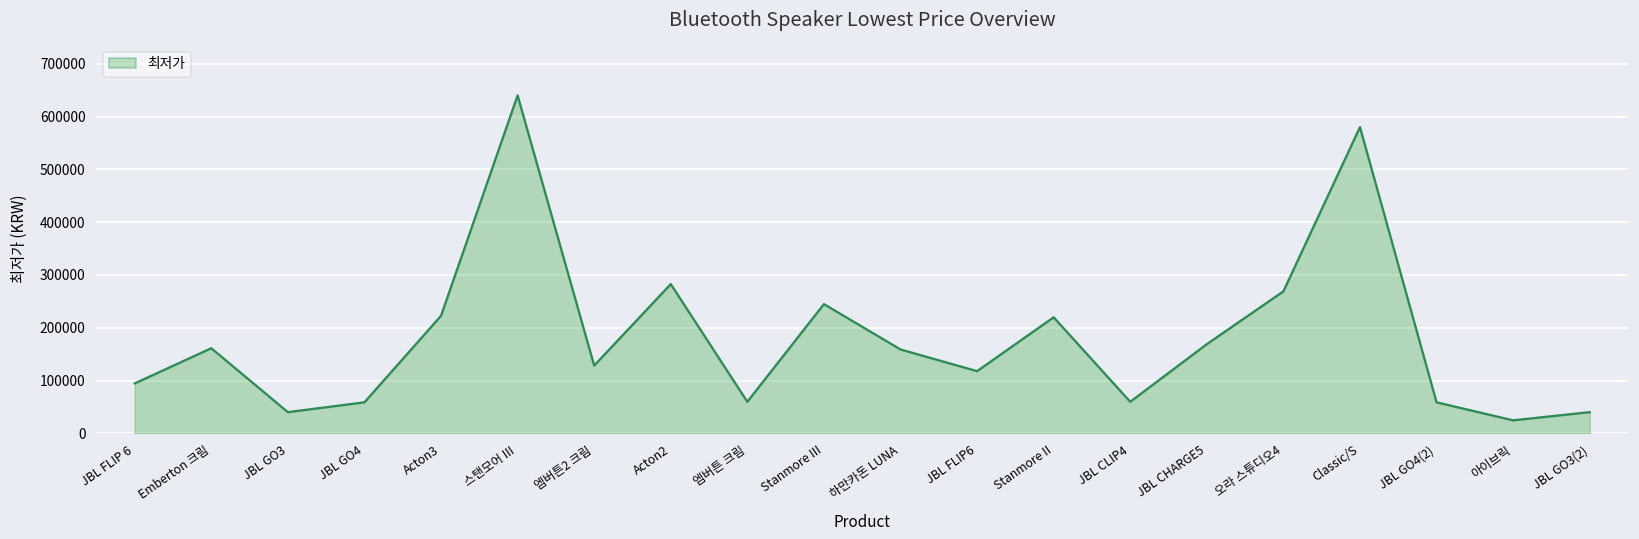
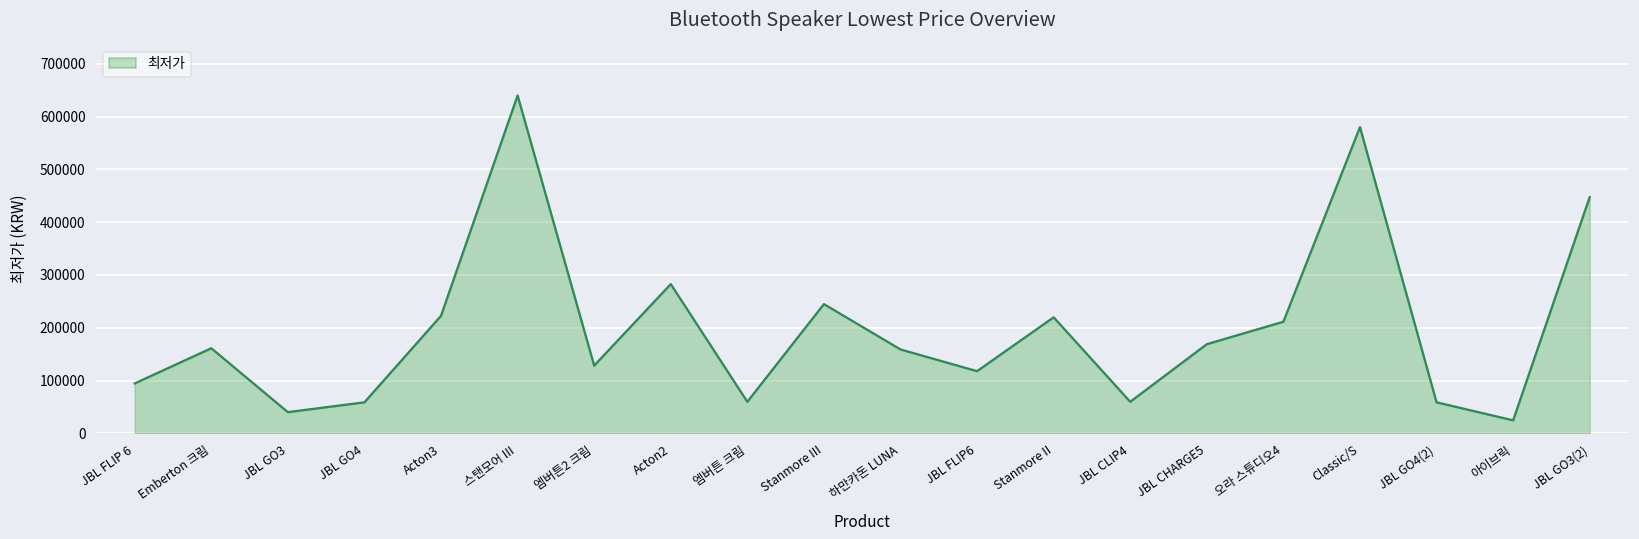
  {
    "JBL FLIP 6": 90000,
    "Emberton 크림": 160000,
    "JBL GO3": 40000,
    "JBL GO4": 60000,
    "Acton3": 220000,
    "스탠모어 III": 640000,
    "엠버튼2 크림": 130000,
    "Acton2": 280000,
    "엠버튼 크림": 60000,
    "Stanmore III": 240000,
    "하만카돈 LUNA": 160000,
    "JBL FLIP6": 120000,
    "Stanmore II": 220000,
    "JBL CLIP4": 60000,
    "JBL CHARGE5": 170000,
-   "오라 스튜디오4": 270000,
+   "오라 스튜디오4": 210000,
    "Classic/S": 580000,
    "JBL GO4(2)": 60000,
    "아이브릭": 20000,
-   "JBL GO3(2)": 40000
+   "JBL GO3(2)": 450000
  }
